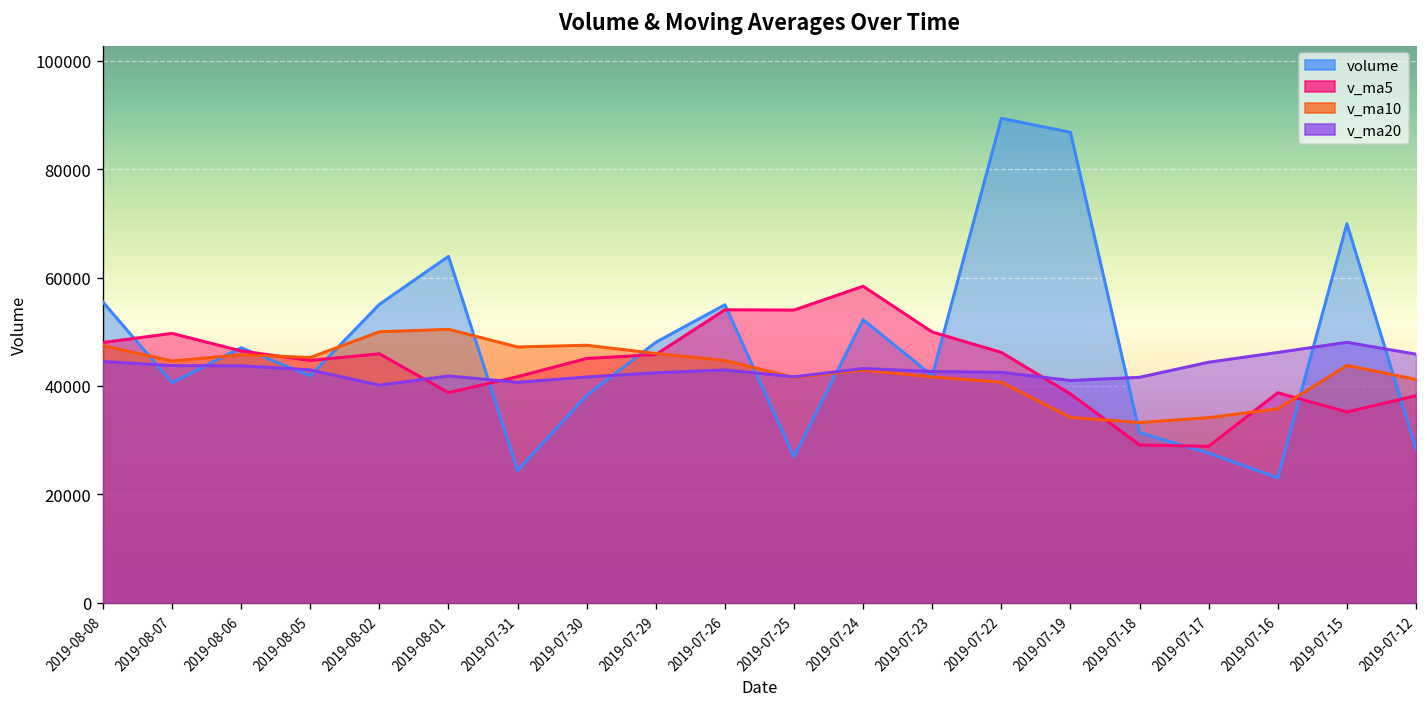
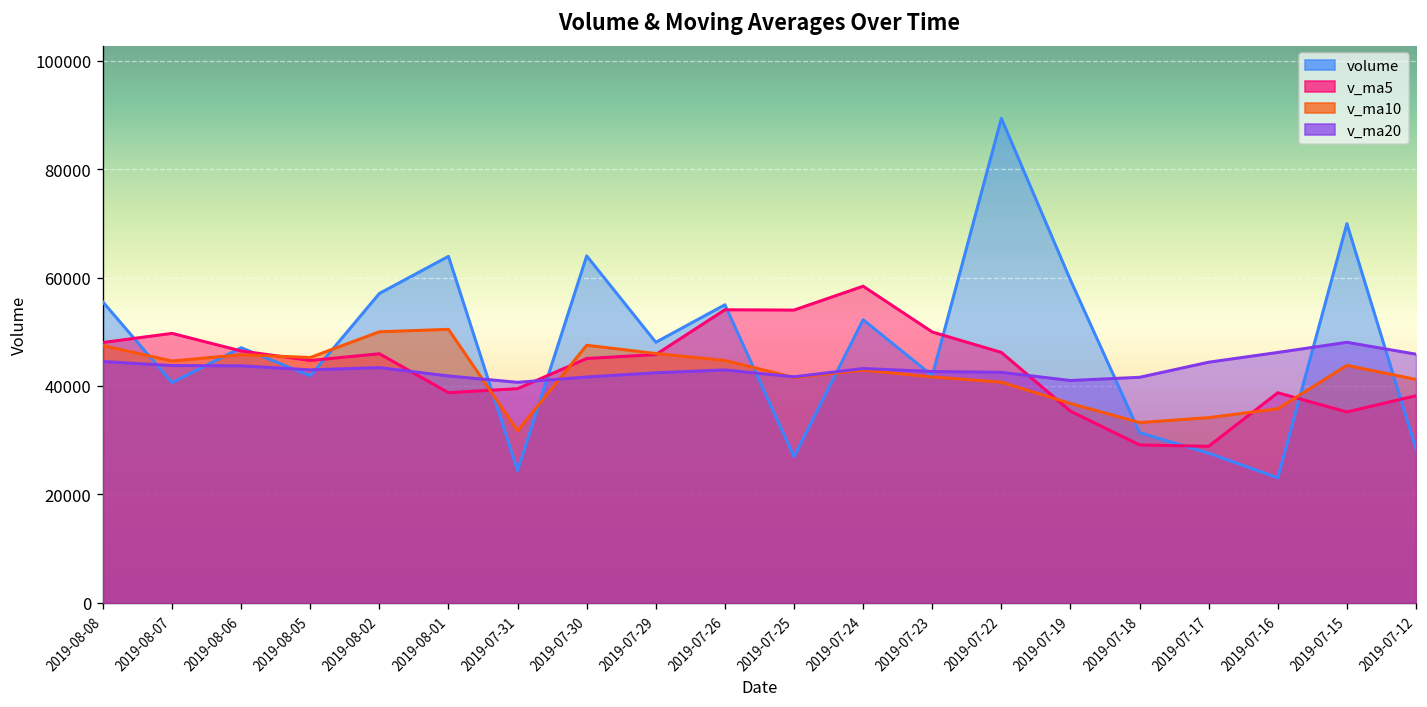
  {
    "volume": {
      "2019-08-08": 55000,
      "2019-08-07": 41000,
      "2019-08-06": 47000,
      "2019-08-05": 42000,
-     "2019-08-02": 55000,
+     "2019-08-02": 57000,
      "2019-08-01": 64000,
      "2019-07-31": 24000,
-     "2019-07-30": 38000,
+     "2019-07-30": 64000,
      "2019-07-29": 48000,
      "2019-07-26": 55000,
      "2019-07-25": 27000,
      "2019-07-24": 52000,
      "2019-07-22": 89000,
-     "2019-07-19": 87000,
+     "2019-07-19": 60000,
      "2019-07-18": 31000,
      "2019-07-17": 28000,
      "2019-07-16": 23000,
      "2019-07-15": 70000,
      "2019-07-12": 28000
    },
    "v_ma5": {
      "2019-08-08": 48000,
      "2019-08-07": 50000,
      "2019-08-06": 46000,
      "2019-08-02": 46000,
      "2019-08-01": 39000,
-     "2019-07-31": 42000,
+     "2019-07-31": 39000,
      "2019-07-30": 45000,
      "2019-07-26": 54000,
      "2019-07-25": 54000,
      "2019-07-24": 58000,
      "2019-07-23": 50000,
      "2019-07-22": 46000,
-     "2019-07-19": 39000,
+     "2019-07-19": 35000,
      "2019-07-18": 29000,
      "2019-07-17": 29000,
      "2019-07-16": 39000,
      "2019-07-15": 35000,
      "2019-07-12": 38000
    },
    "v_ma10": {
      "2019-08-08": 47000,
      "2019-08-07": 45000,
      "2019-08-06": 46000,
      "2019-08-02": 50000,
      "2019-08-01": 50000,
-     "2019-07-31": 47000,
+     "2019-07-31": 32000,
      "2019-07-30": 48000,
      "2019-07-26": 45000,
      "2019-07-22": 41000,
-     "2019-07-19": 34000,
+     "2019-07-19": 37000,
      "2019-07-18": 33000,
      "2019-07-17": 34000,
      "2019-07-16": 36000,
      "2019-07-15": 44000,
      "2019-07-12": 41000
    },
    "v_ma20": {
      "2019-08-08": 45000,
      "2019-08-07": 44000,
      "2019-08-06": 44000,
      "2019-08-05": 43000,
-     "2019-08-02": 40000,
+     "2019-08-02": 43000,
      "2019-08-01": 42000,
      "2019-07-31": 41000,
      "2019-07-30": 42000,
      "2019-07-29": 42000,
      "2019-07-26": 43000,
      "2019-07-23": 43000,
      "2019-07-22": 43000,
      "2019-07-19": 41000,
      "2019-07-18": 42000,
      "2019-07-17": 44000,
      "2019-07-16": 46000,
      "2019-07-15": 48000,
      "2019-07-12": 46000
    }
  }
